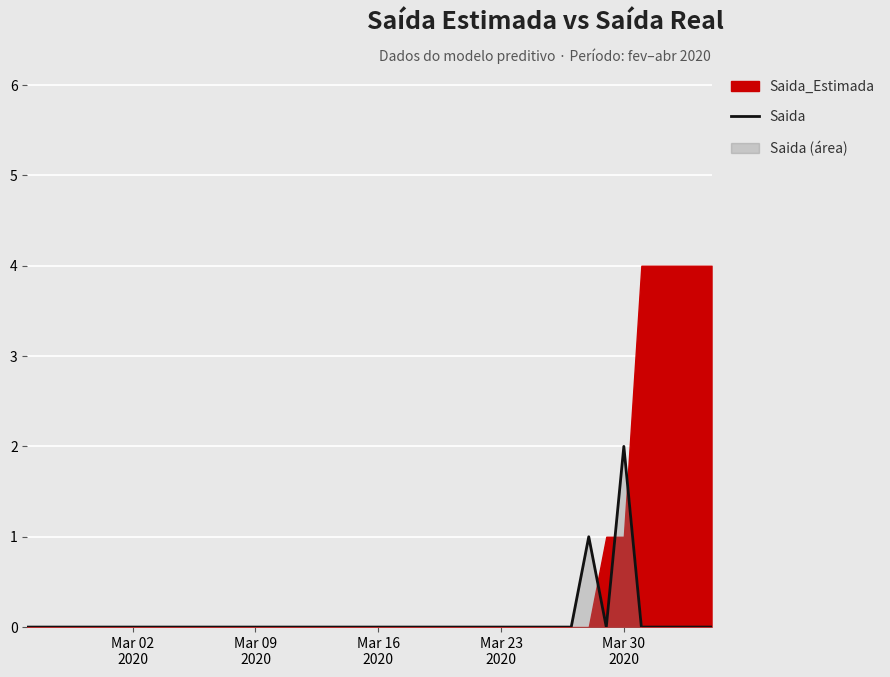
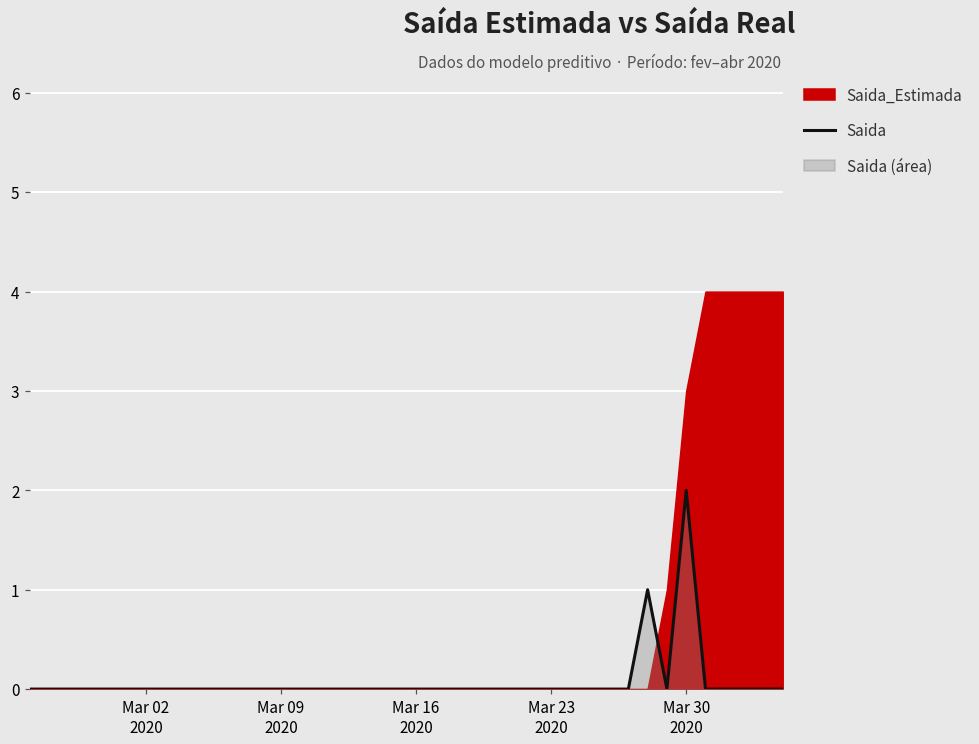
  {
    "Saida_Estimada": {
-     "Mar 30 2020": 1
+     "Mar 30 2020": 3
    },
    "Saida (área)": {
      "Mar 30 2020": 2
    }
  }
